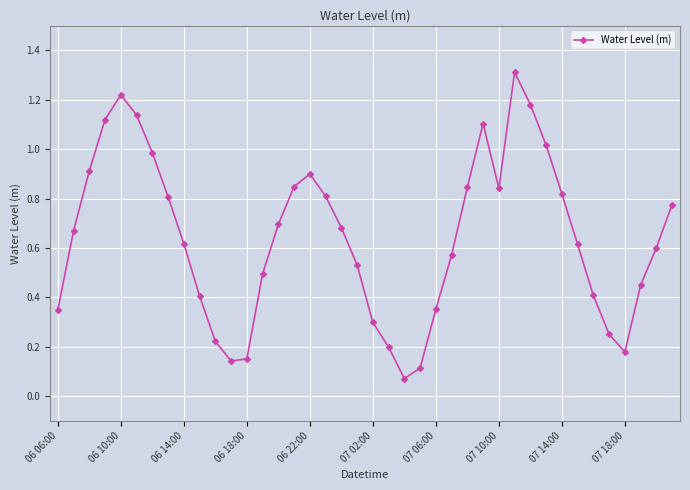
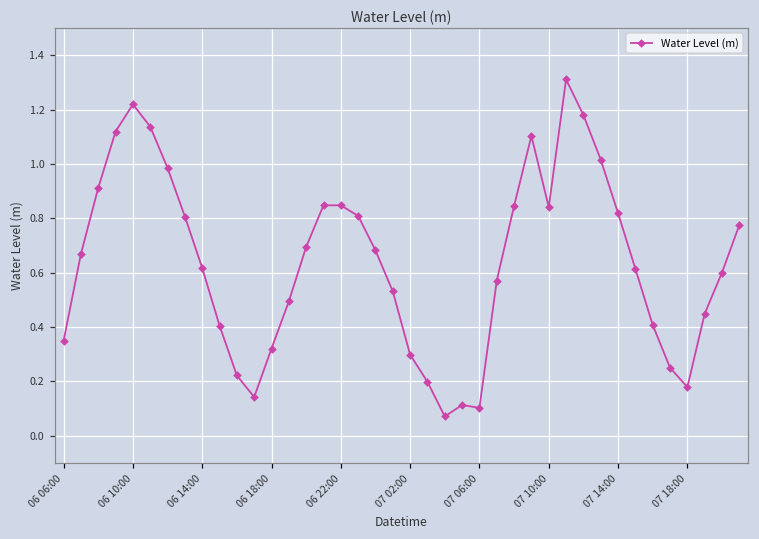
  {
    "06 06:00": 0.35,
    "06 10:00": 1.22,
    "06 14:00": 0.62,
-   "06 18:00": 0.15,
-   "06 22:00": 0.90,
+   "06 18:00": 0.32,
+   "06 22:00": 0.85,
    "07 02:00": 0.30,
-   "07 06:00": 0.35,
+   "07 06:00": 0.10,
    "07 10:00": 0.84,
    "07 14:00": 0.82,
    "07 18:00": 0.18
  }
